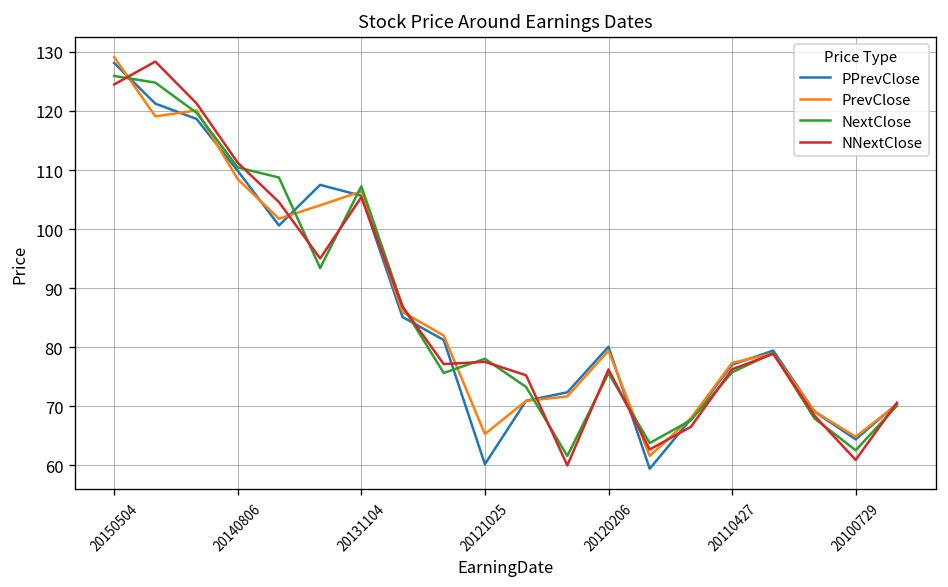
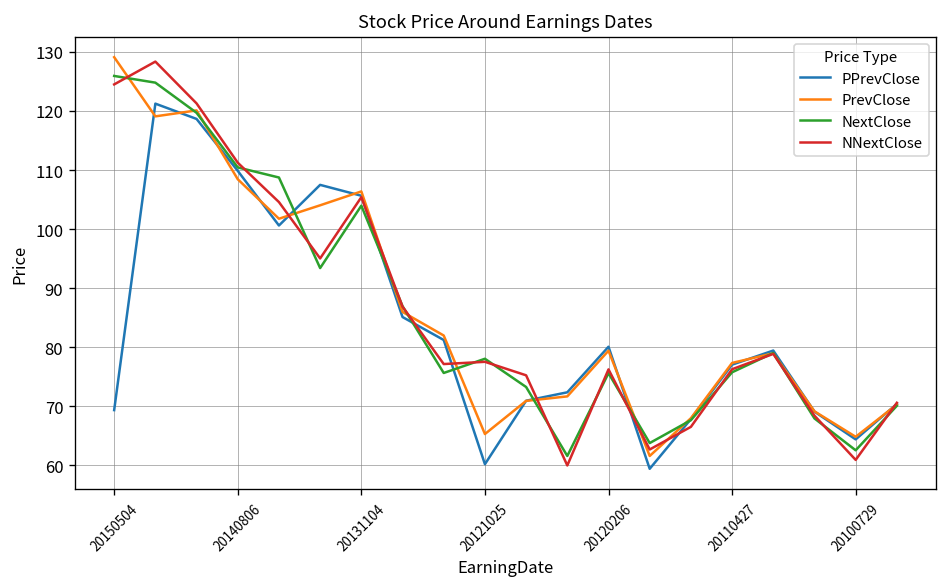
  {
    "PPrevClose": {
-     "20150504": 128,
+     "20150504": 69,
      "20140806": 110,
      "20121025": 60,
      "20120206": 80
    },
    "PrevClose": {
      "20150504": 129,
      "20140806": 108,
      "20131104": 106,
      "20121025": 65,
      "20120206": 79
    },
    "NextClose": {
      "20150504": 126,
      "20140806": 110,
-     "20131104": 107,
+     "20131104": 104,
      "20120206": 76,
      "20110427": 76,
      "20100729": 63
    },
    "NNextClose": {
      "20150504": 125,
      "20140806": 111,
      "20120206": 76,
      "20110427": 76,
      "20100729": 61
    }
  }
